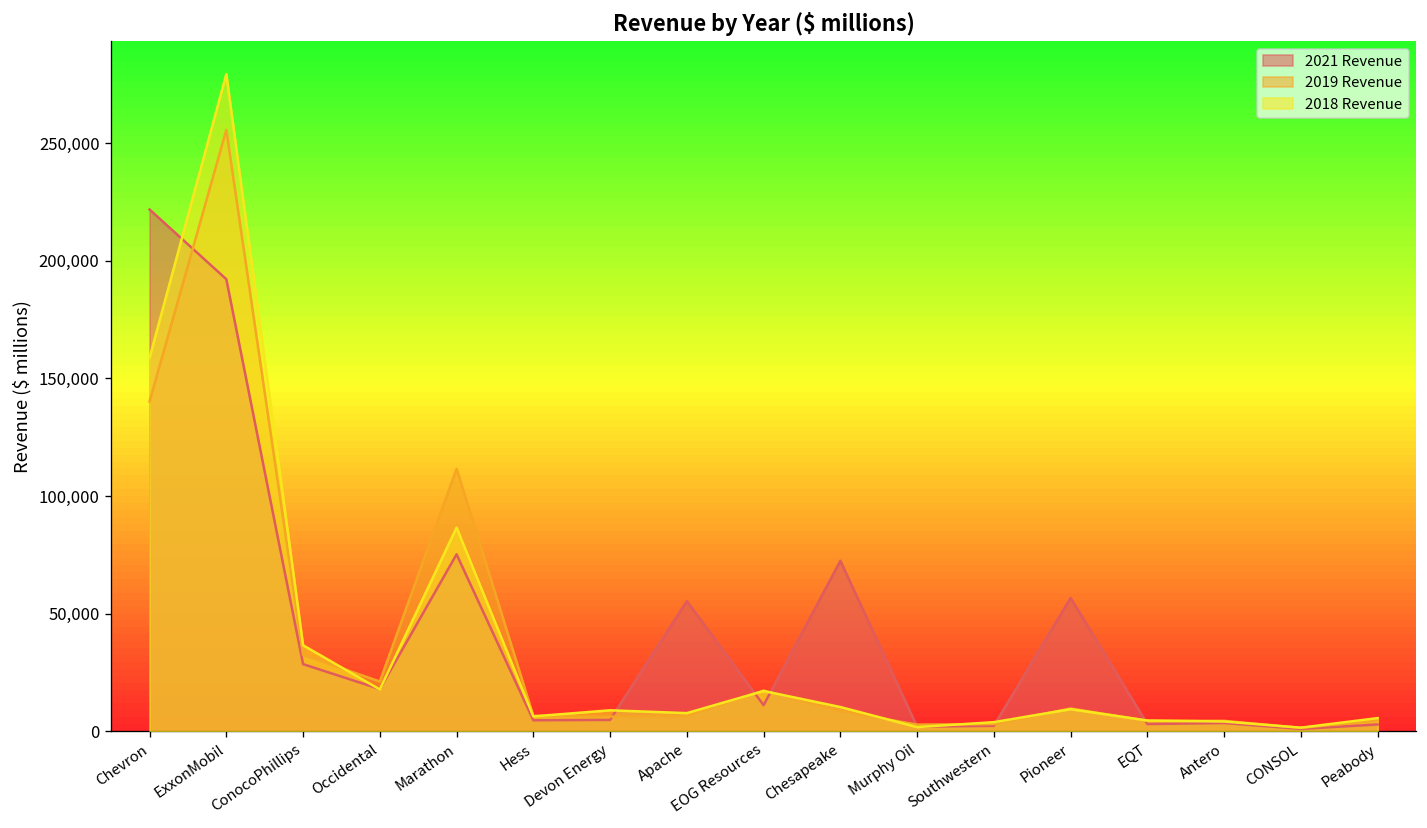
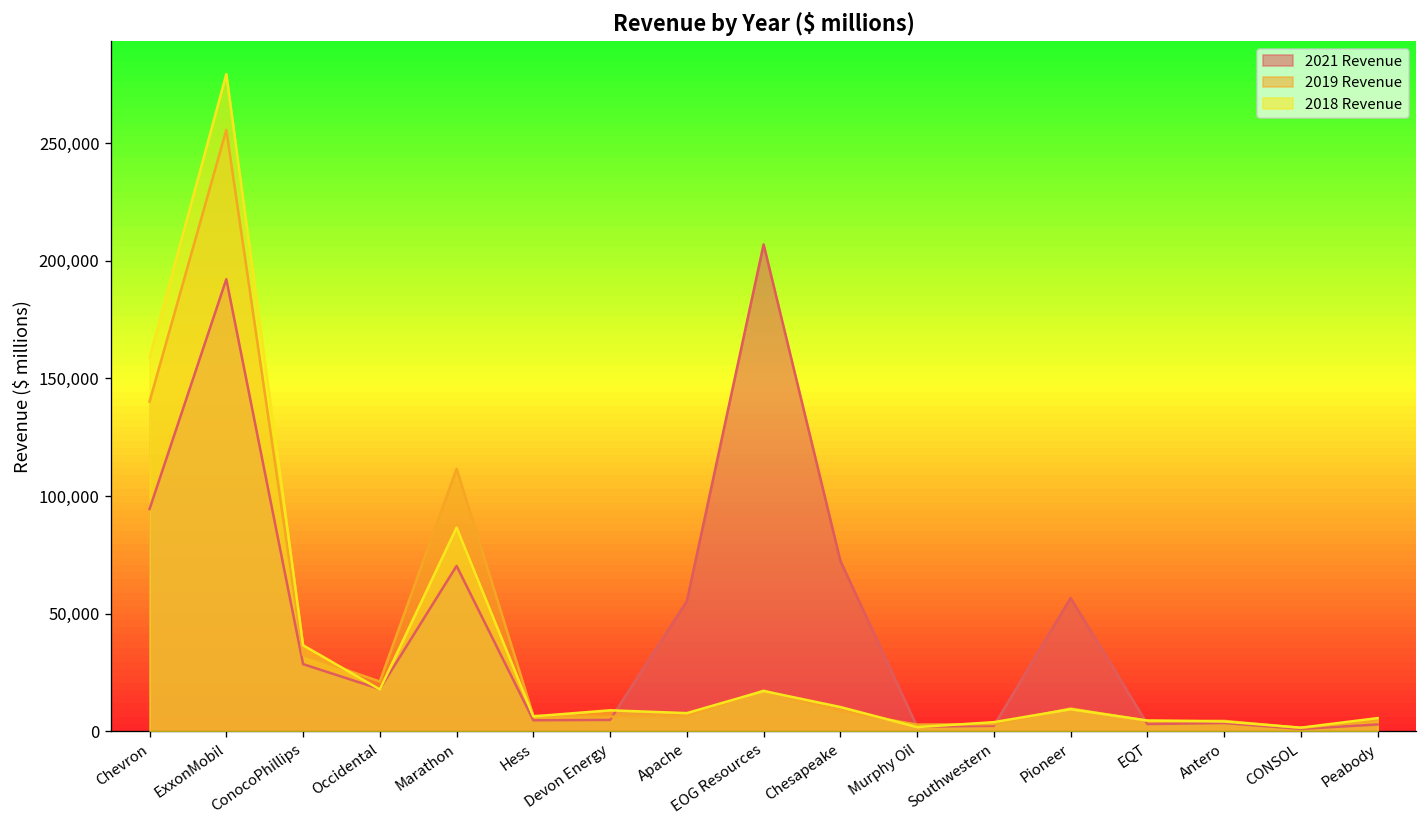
  {
    "2021 Revenue": {
-     "Chevron": "222,000",
+     "Chevron": "94,000",
      "ExxonMobil": "192,000",
      "ConocoPhillips": "29,000",
-     "Marathon": "75,000",
+     "Marathon": "70,000",
      "Hess": "5,000",
      "Devon Energy": "5,000",
      "Apache": "55,000",
-     "EOG Resources": "11,000",
+     "EOG Resources": "207,000",
      "Chesapeake": "72,000",
      "Pioneer": "57,000",
      "EQT": "3,000",
      "Peabody": "3,000"
    }
  }
